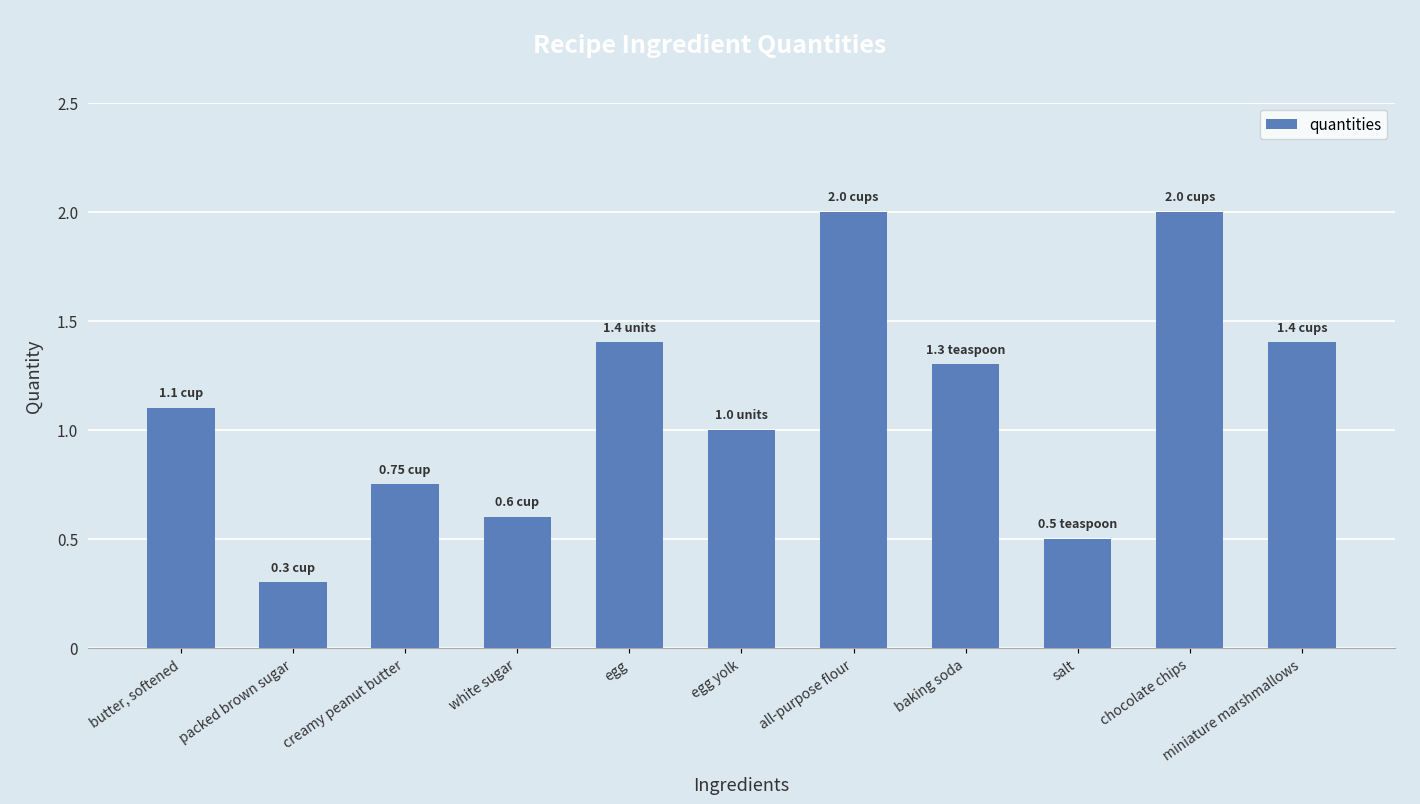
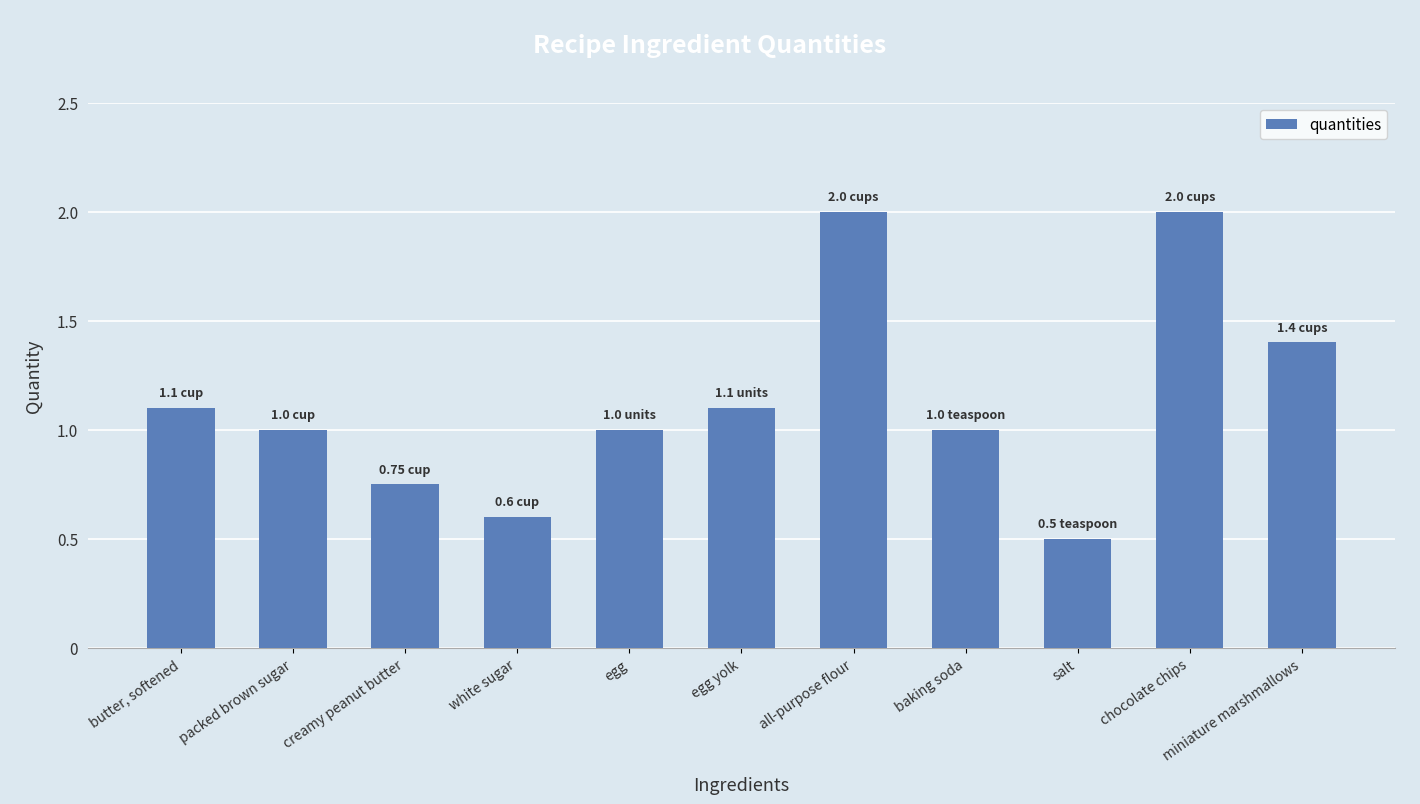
  {
    "butter, softened": 1.1,
-   "packed brown sugar": 0.3,
+   "packed brown sugar": 1.0,
    "creamy peanut butter": 0.75,
    "white sugar": 0.6,
-   "egg": 1.4,
-   "egg yolk": 1.0,
+   "egg": 1.0,
+   "egg yolk": 1.1,
    "all-purpose flour": 2.0,
-   "baking soda": 1.3,
+   "baking soda": 1.0,
    "salt": 0.5,
    "chocolate chips": 2.0,
    "miniature marshmallows": 1.4
  }
